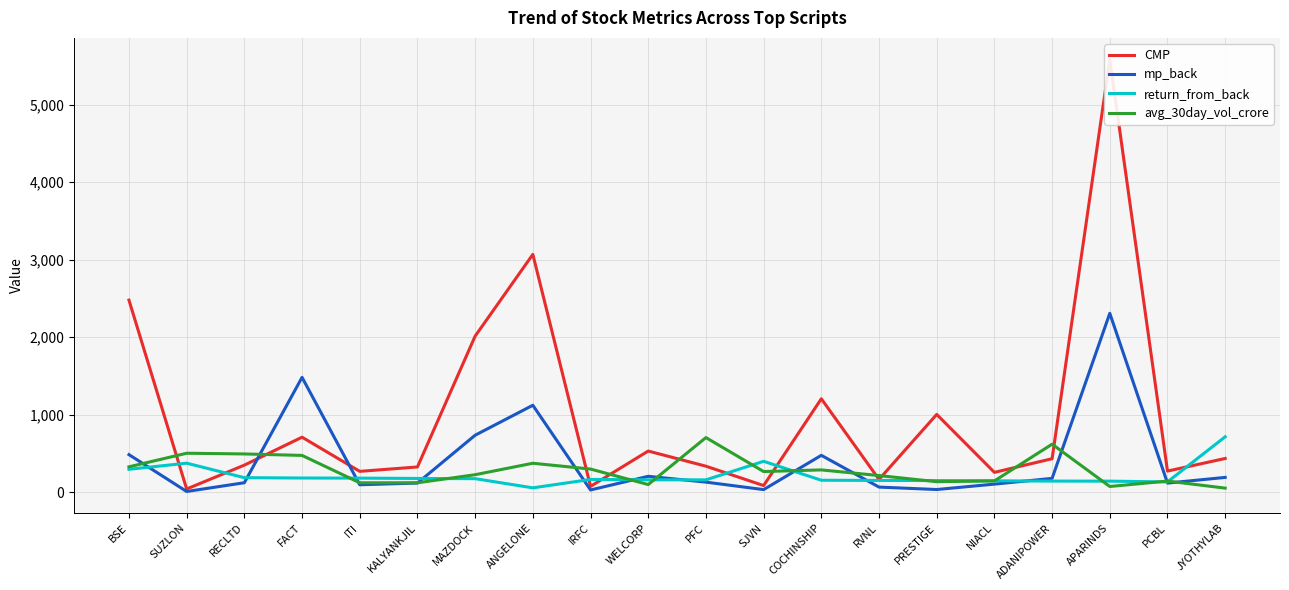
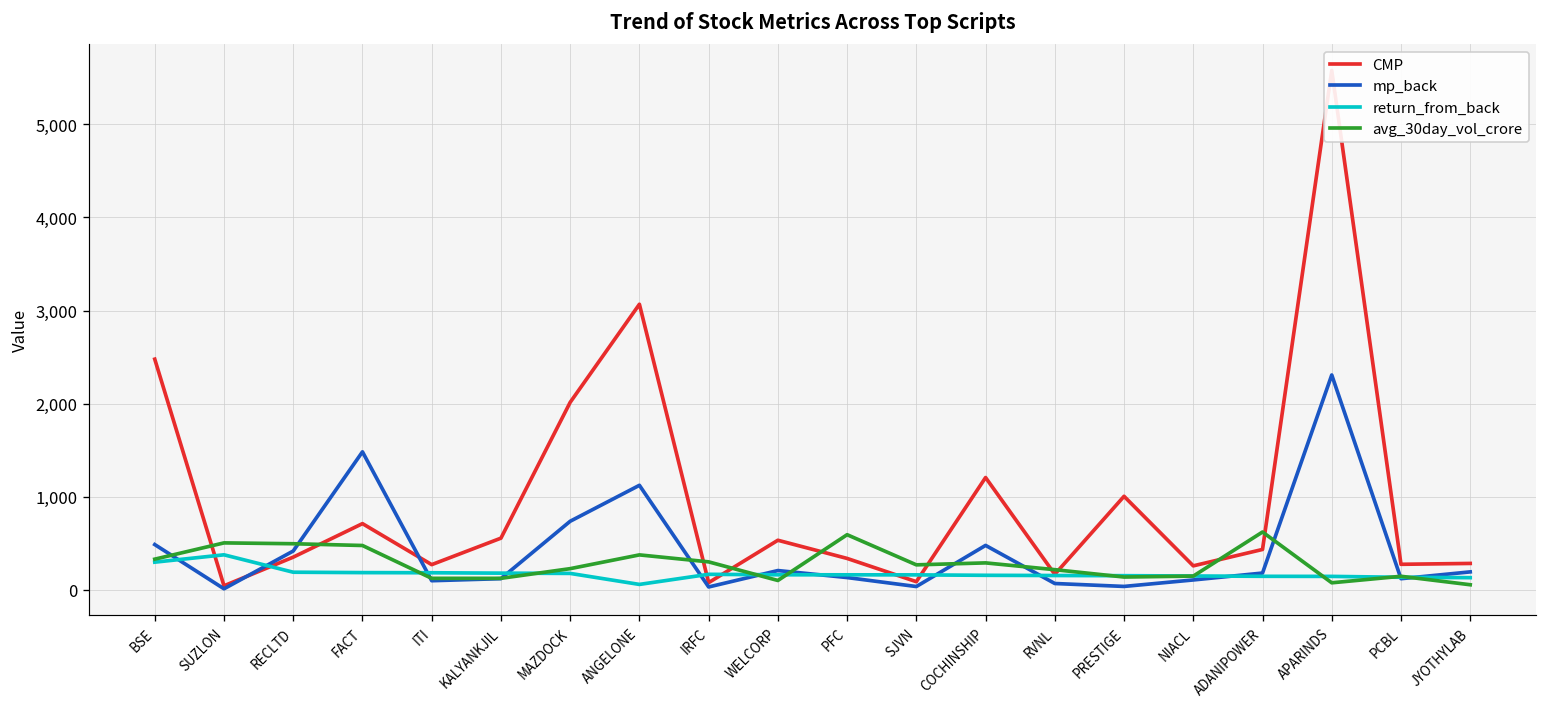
  {
    "CMP": {
      "BSE": "2,500",
      "RECLTD": "300",
      "FACT": "700",
      "ITI": "300",
-     "KALYANKJIL": "300",
+     "KALYANKJIL": "600",
      "MAZDOCK": "2,000",
      "ANGELONE": "3,100",
      "IRFC": "100",
      "WELCORP": "500",
      "PFC": "300",
      "SJVN": "100",
      "COCHINSHIP": "1,200",
      "PRESTIGE": "1,000",
      "NIACL": "300",
      "ADANIPOWER": "400",
      "PCBL": "300",
-     "JYOTHYLAB": "400"
+     "JYOTHYLAB": "300"
    },
    "mp_back": {
      "BSE": "500",
-     "RECLTD": "100",
+     "RECLTD": "400",
      "FACT": "1,500",
      "MAZDOCK": "700",
      "ANGELONE": "1,100",
      "IRFC": "0",
      "WELCORP": "200",
      "SJVN": "0",
      "COCHINSHIP": "500",
      "RVNL": "100",
      "PRESTIGE": "0",
      "NIACL": "100",
      "ADANIPOWER": "200",
      "APARINDS": "2,300",
      "JYOTHYLAB": "200"
    },
    "return_from_back": {
      "SUZLON": "400",
      "RECLTD": "200",
      "FACT": "200",
      "ITI": "200",
      "KALYANKJIL": "200",
      "MAZDOCK": "200",
      "ANGELONE": "100",
      "IRFC": "200",
      "WELCORP": "200",
-     "SJVN": "400",
+     "SJVN": "200",
      "COCHINSHIP": "200",
      "ADANIPOWER": "100",
      "APARINDS": "100",
-     "JYOTHYLAB": "700"
+     "JYOTHYLAB": "100"
    },
    "avg_30day_vol_crore": {
      "SUZLON": "500",
      "RECLTD": "500",
      "FACT": "500",
      "MAZDOCK": "200",
      "ANGELONE": "400",
      "IRFC": "300",
      "WELCORP": "100",
-     "PFC": "700",
+     "PFC": "600",
      "SJVN": "300",
      "COCHINSHIP": "300",
      "RVNL": "200",
      "ADANIPOWER": "600",
      "APARINDS": "100",
      "JYOTHYLAB": "100"
    }
  }
